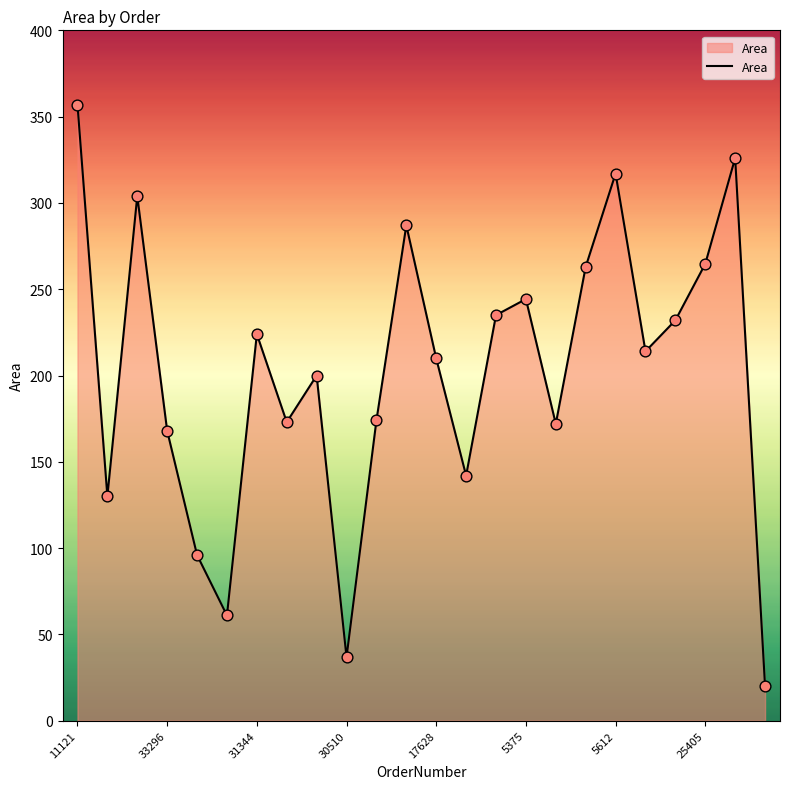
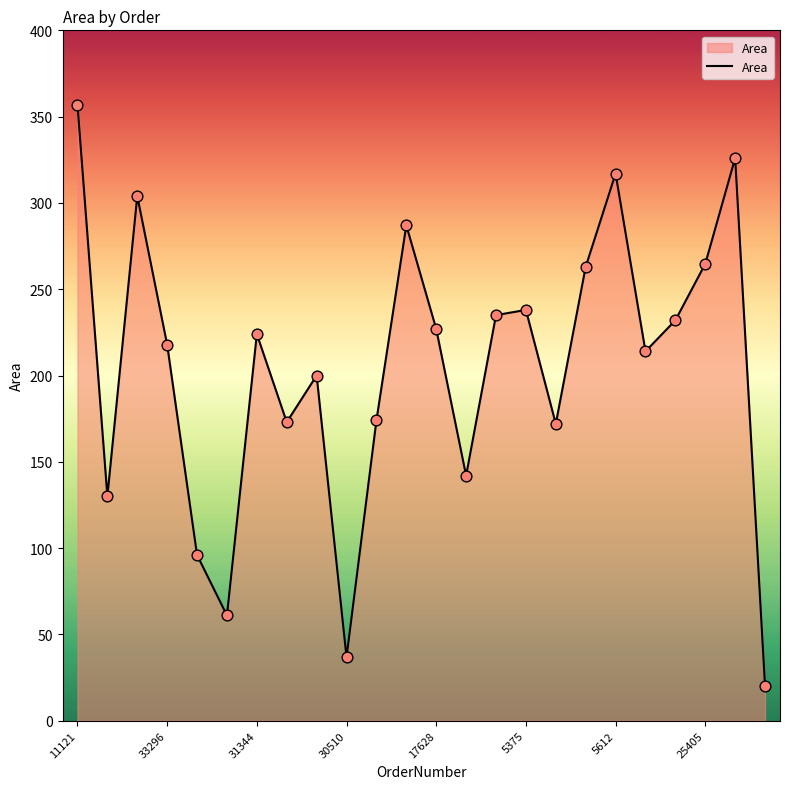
  {
    "11121": 357,
-   "33296": 168,
+   "33296": 218,
    "31344": 224,
    "30510": 37,
-   "17628": 210,
-   "5375": 244,
+   "17628": 227,
+   "5375": 238,
    "5612": 317,
    "25405": 265
  }
